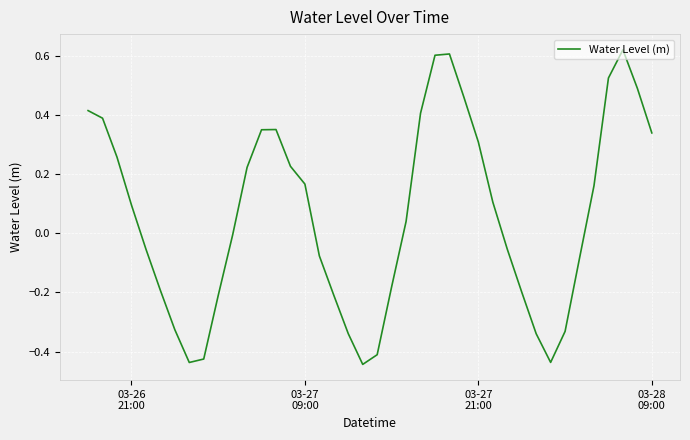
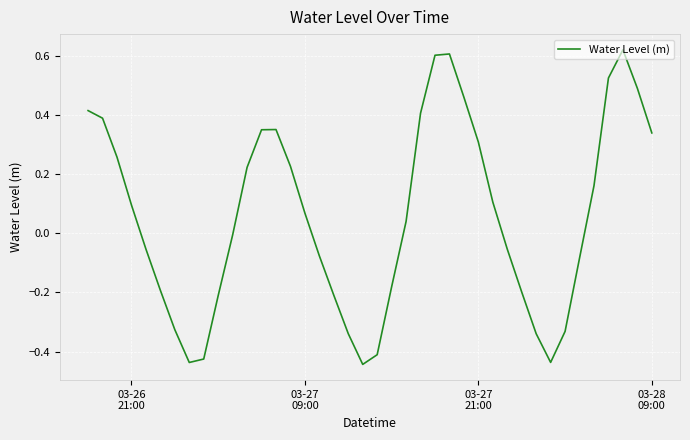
  {
    "03-26 21:00": 0.10,
-   "03-27 09:00": 0.17,
+   "03-27 09:00": 0.07,
    "03-27 21:00": 0.31,
    "03-28 09:00": 0.34
  }
